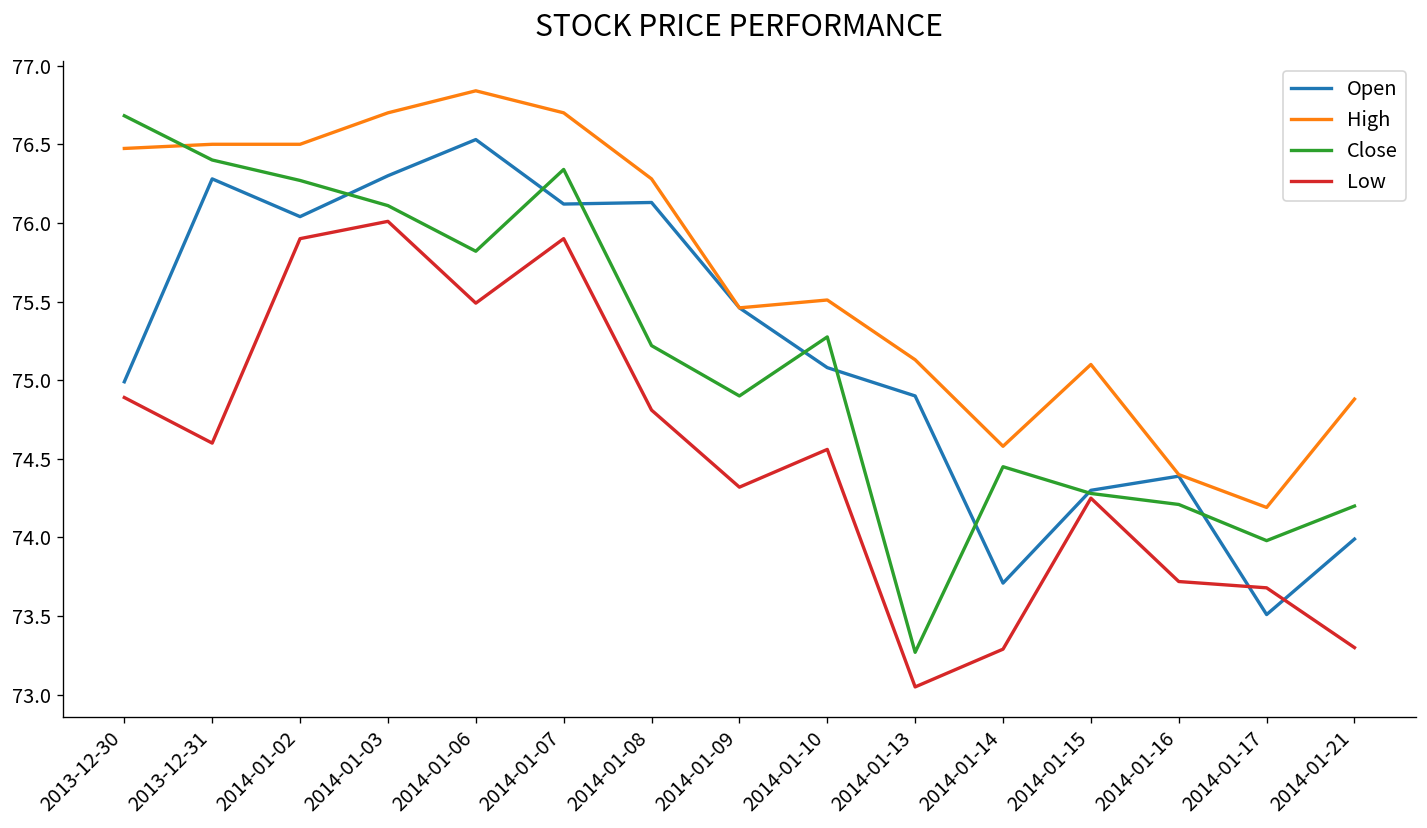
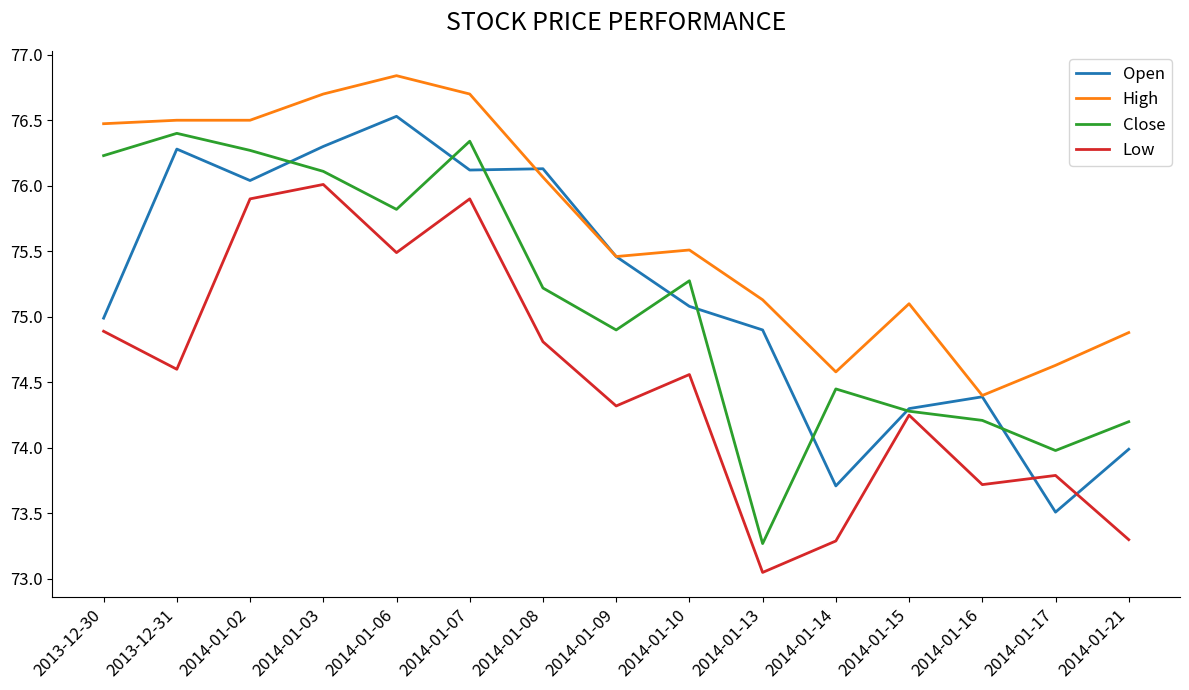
  {
    "Open": {
      "2013-12-30": 74.99,
      "2013-12-31": 76.28,
      "2014-01-02": 76.04,
      "2014-01-03": 76.30,
      "2014-01-06": 76.53,
      "2014-01-07": 76.12,
      "2014-01-08": 76.13,
      "2014-01-10": 75.08,
      "2014-01-13": 74.90,
      "2014-01-14": 73.71,
      "2014-01-15": 74.30,
      "2014-01-17": 73.51,
      "2014-01-21": 73.99
    },
    "High": {
      "2013-12-30": 76.47,
      "2013-12-31": 76.50,
      "2014-01-02": 76.50,
      "2014-01-03": 76.70,
      "2014-01-06": 76.84,
      "2014-01-07": 76.70,
-     "2014-01-08": 76.28,
+     "2014-01-08": 76.07,
      "2014-01-10": 75.51,
      "2014-01-13": 75.13,
      "2014-01-14": 74.58,
      "2014-01-15": 75.10,
-     "2014-01-17": 74.19,
+     "2014-01-17": 74.63,
      "2014-01-21": 74.88
    },
    "Close": {
-     "2013-12-30": 76.68,
+     "2013-12-30": 76.23,
      "2013-12-31": 76.40,
      "2014-01-02": 76.27,
      "2014-01-03": 76.11,
      "2014-01-06": 75.82,
      "2014-01-07": 76.34,
      "2014-01-08": 75.22,
      "2014-01-09": 74.90,
      "2014-01-10": 75.28,
      "2014-01-13": 73.27,
      "2014-01-14": 74.45,
      "2014-01-15": 74.28,
      "2014-01-16": 74.21,
      "2014-01-17": 73.98,
      "2014-01-21": 74.20
    },
    "Low": {
      "2013-12-30": 74.89,
      "2013-12-31": 74.60,
      "2014-01-02": 75.90,
      "2014-01-03": 76.01,
      "2014-01-06": 75.49,
      "2014-01-07": 75.90,
      "2014-01-08": 74.81,
      "2014-01-09": 74.32,
      "2014-01-10": 74.56,
      "2014-01-13": 73.05,
      "2014-01-14": 73.29,
      "2014-01-15": 74.25,
      "2014-01-16": 73.72,
-     "2014-01-17": 73.68,
+     "2014-01-17": 73.79,
      "2014-01-21": 73.30
    }
  }
